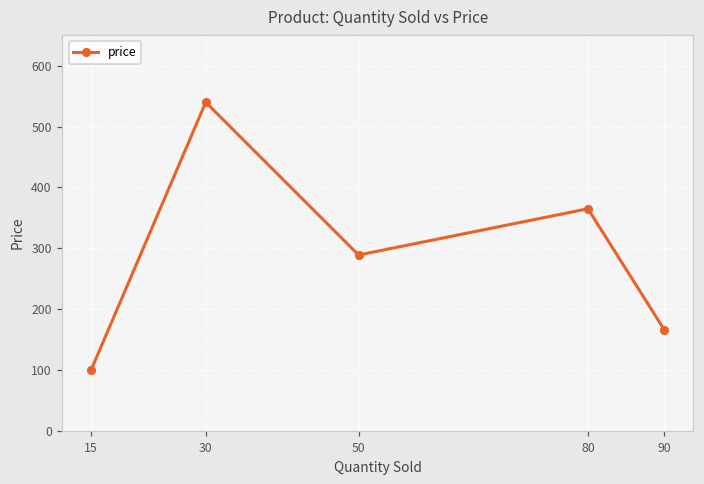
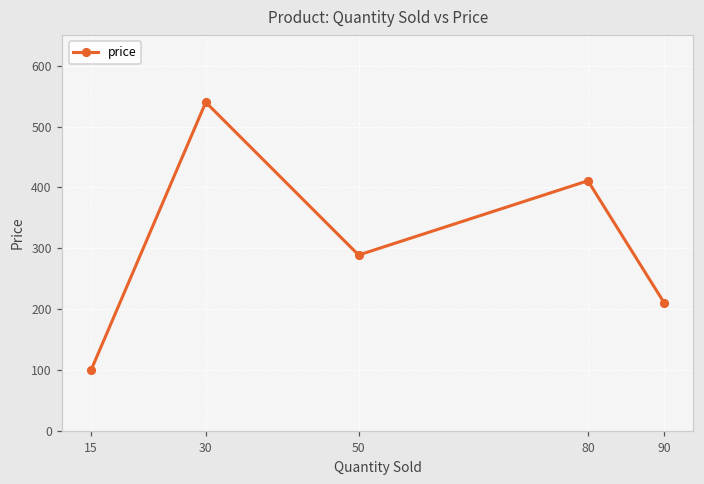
  {
    "15": 100,
    "30": 540,
    "50": 290,
-   "80": 370,
-   "90": 170
+   "80": 410,
+   "90": 210
  }
